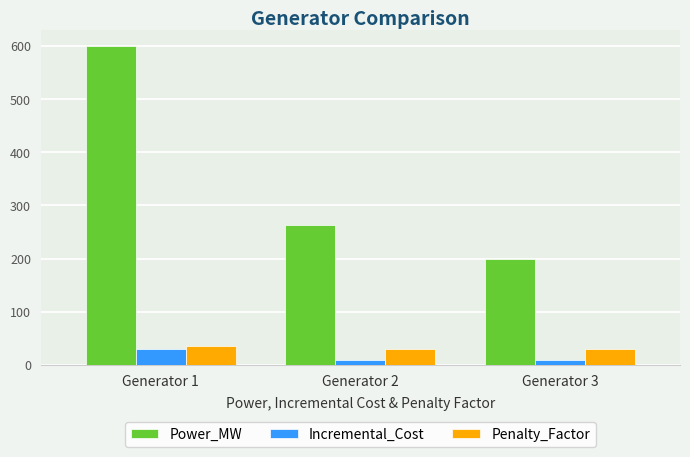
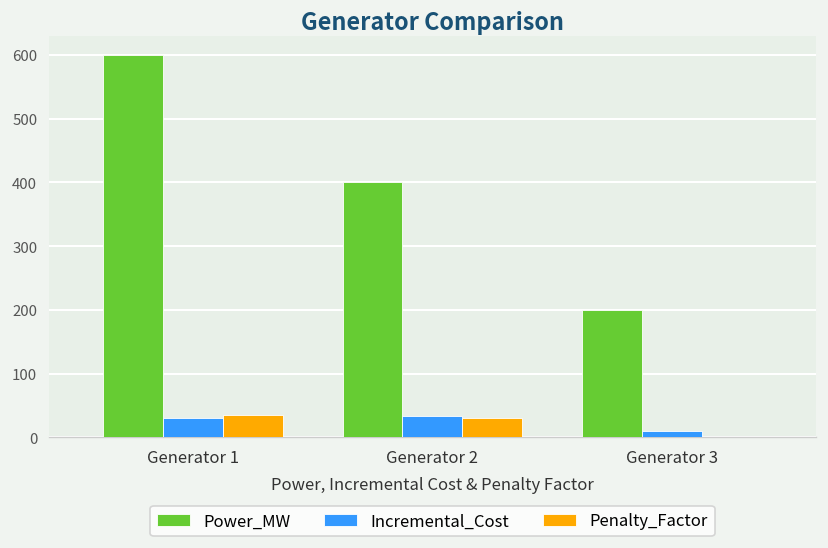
  {
    "Power_MW": {
      "Generator 1": 600,
-     "Generator 2": 260,
+     "Generator 2": 400,
      "Generator 3": 200
    },
    "Incremental_Cost": {
      "Generator 1": 30,
-     "Generator 2": 10,
+     "Generator 2": 30,
      "Generator 3": 10
    },
    "Penalty_Factor": {
      "Generator 1": 40,
      "Generator 2": 30,
-     "Generator 3": 30
+     "Generator 3": 0
    }
  }
